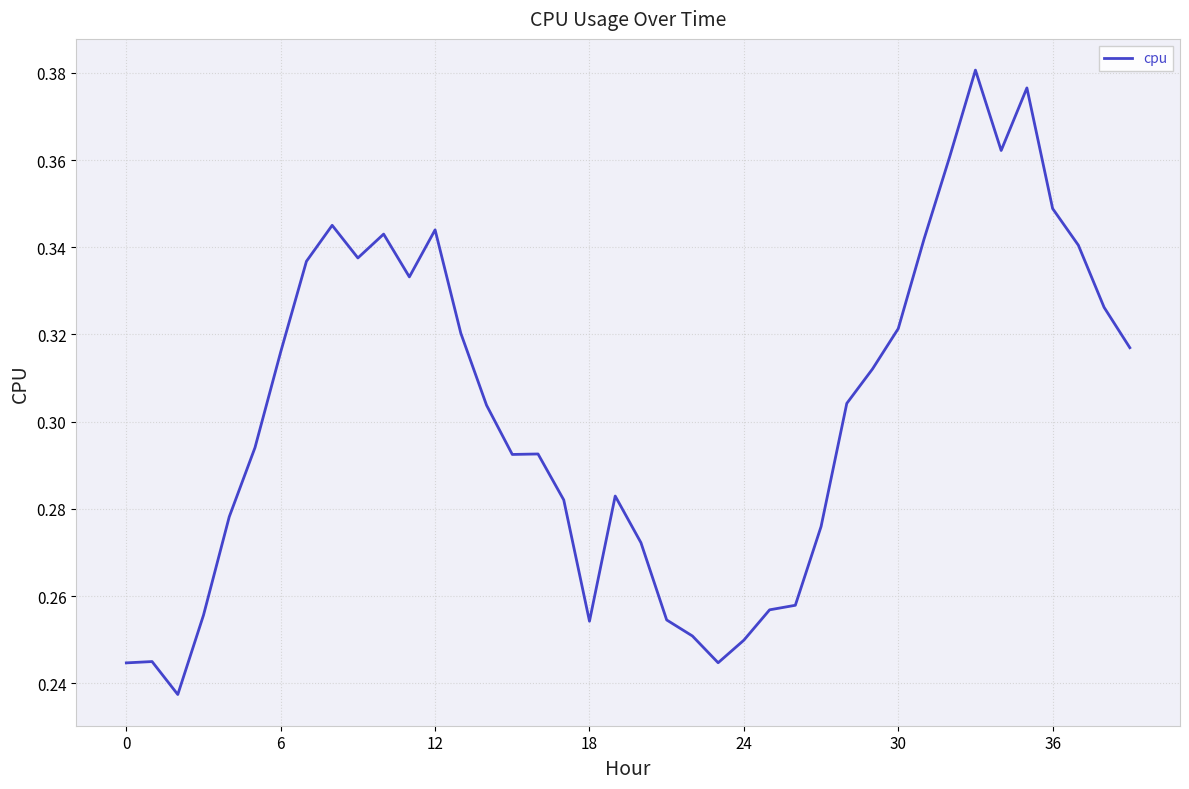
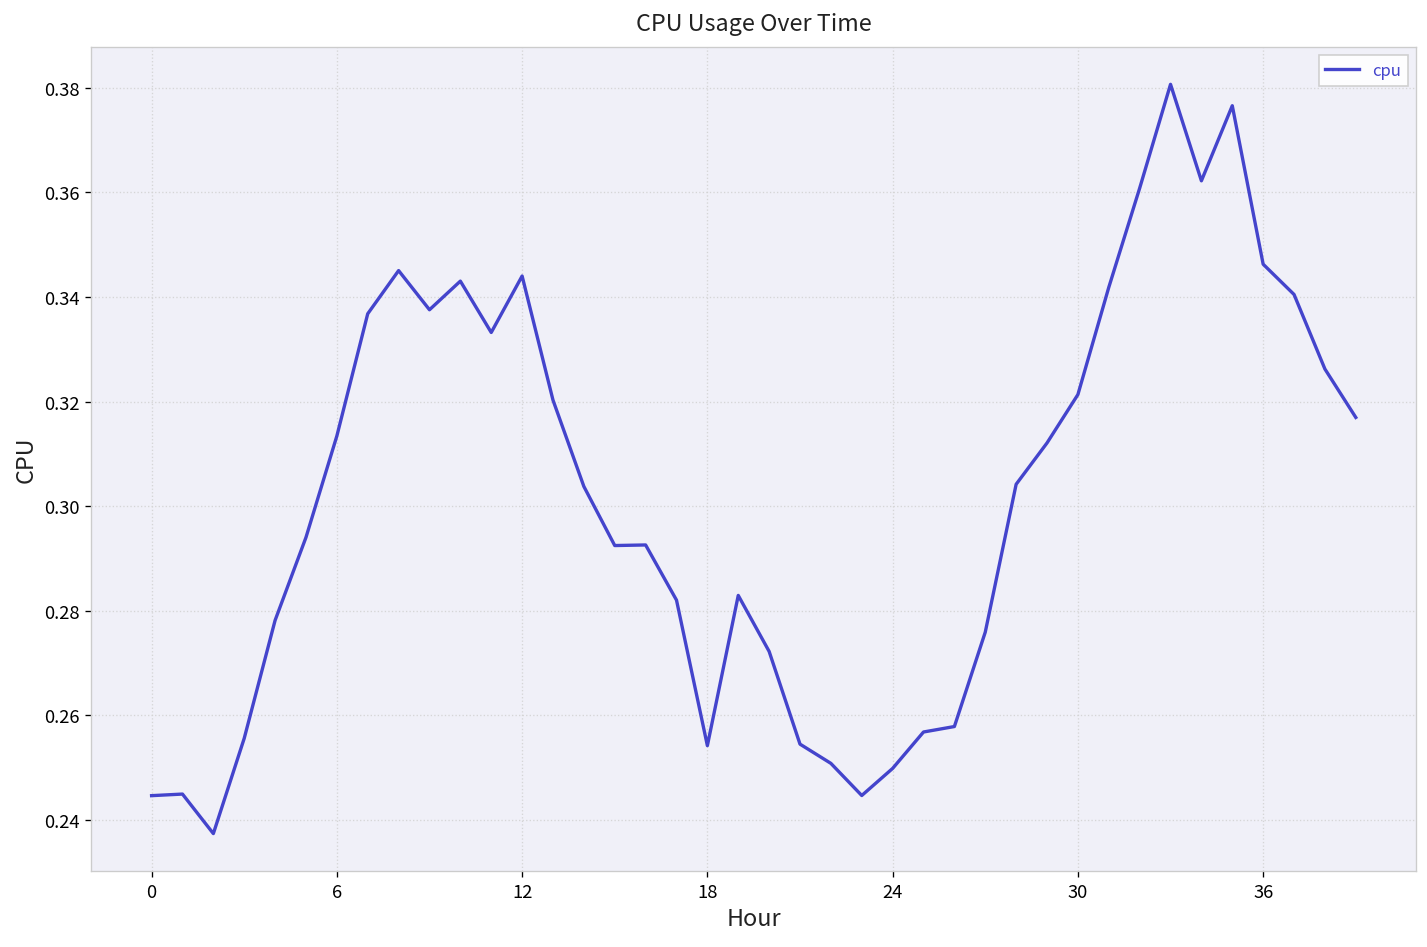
  {
    "0": 0.245,
-   "6": 0.316,
+   "6": 0.313,
    "12": 0.344,
    "18": 0.254,
    "24": 0.250,
    "30": 0.321,
-   "36": 0.349
+   "36": 0.346
  }
